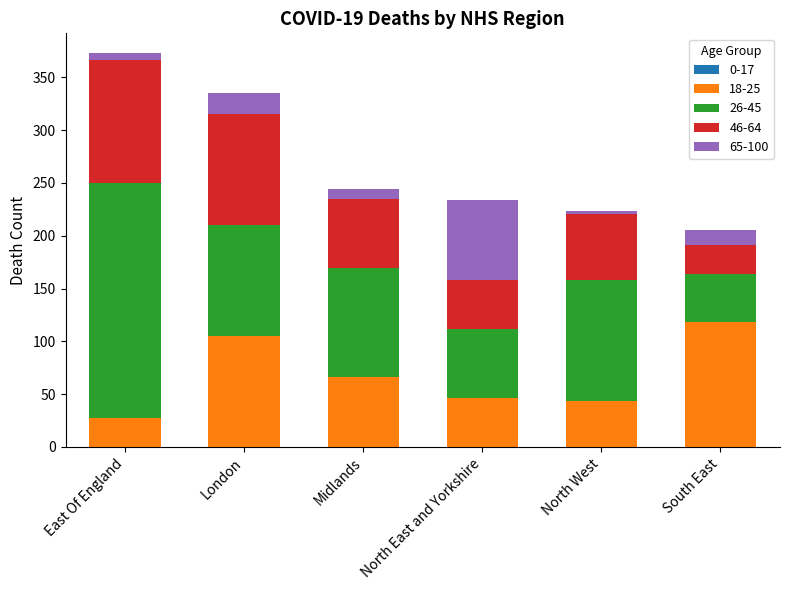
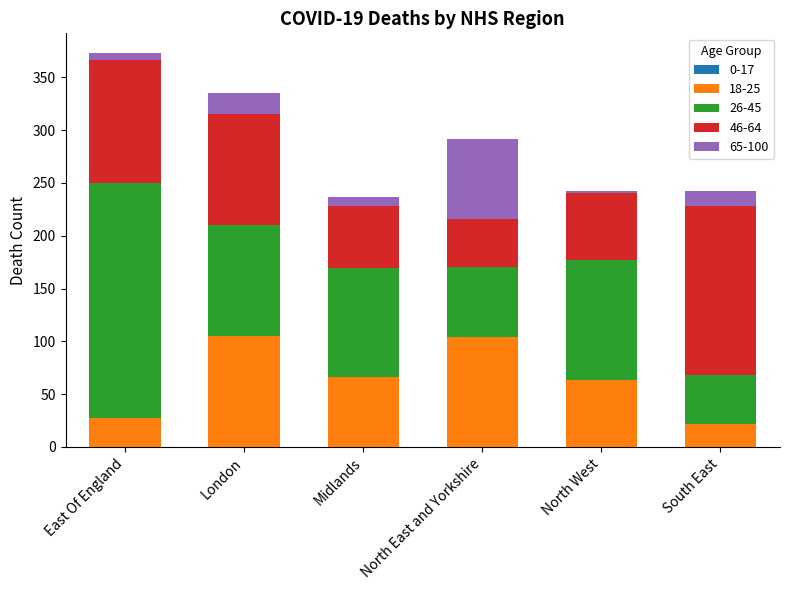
  {
    "0-17": {
      "East Of England": 0,
      "London": 0,
      "Midlands": 0,
      "North East and Yorkshire": 0,
      "North West": 0,
      "South East": 0
    },
    "18-25": {
      "East Of England": 27,
      "London": 105,
      "Midlands": 66,
-     "North East and Yorkshire": 46,
-     "North West": 44,
-     "South East": 118
+     "North East and Yorkshire": 104,
+     "North West": 63,
+     "South East": 22
    },
    "26-45": {
      "East Of England": 223,
      "London": 105,
      "Midlands": 103,
      "North East and Yorkshire": 66,
      "North West": 114,
      "South East": 46
    },
    "46-64": {
      "East Of England": 116,
      "London": 105,
-     "Midlands": 66,
+     "Midlands": 59,
      "North East and Yorkshire": 46,
      "North West": 63,
-     "South East": 27
+     "South East": 160
    },
    "65-100": {
      "East Of England": 7,
      "London": 20,
      "Midlands": 9,
      "North East and Yorkshire": 76,
      "South East": 14
    }
  }
